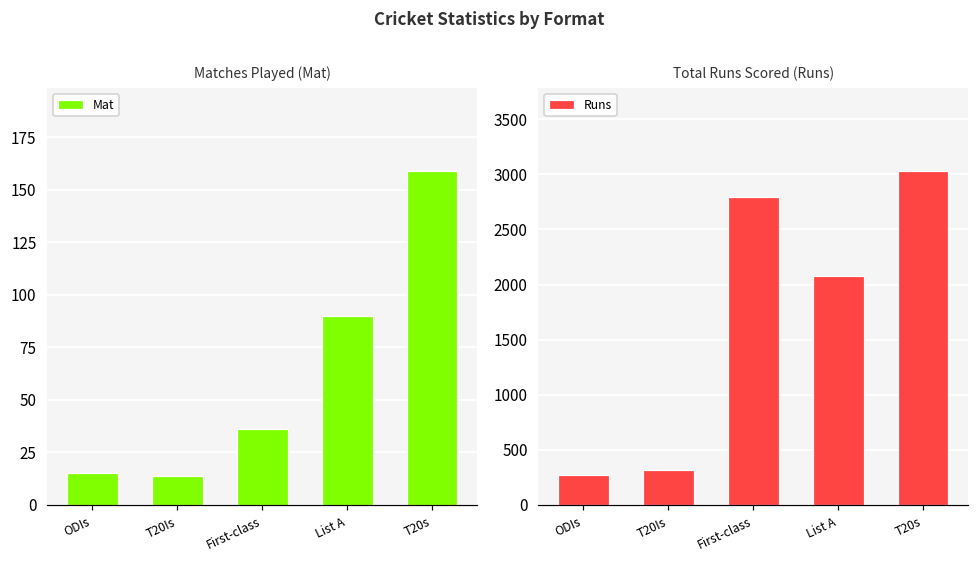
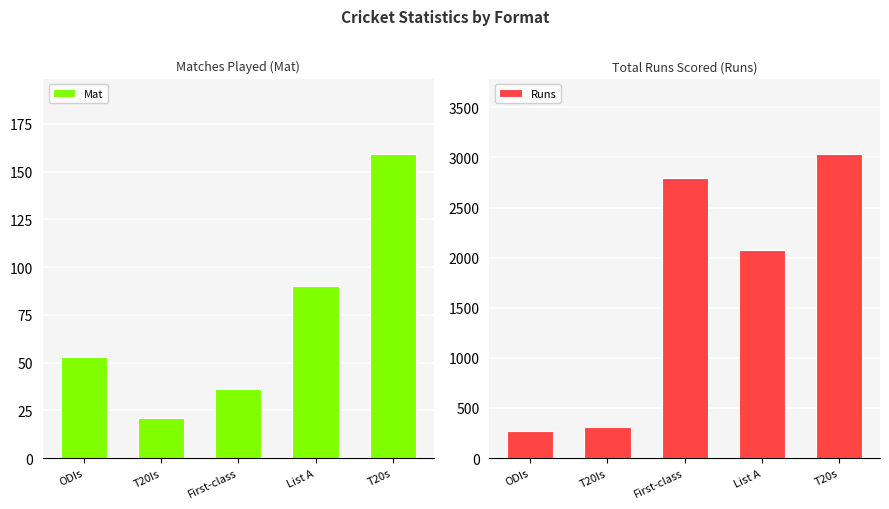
  {
    "Matches Played (Mat)": {
-     "ODIs": 15,
-     "T20Is": 14,
+     "ODIs": 53,
+     "T20Is": 21,
      "First-class": 36,
      "List A": 90,
      "T20s": 159
    },
    "Total Runs Scored (Runs)": {
      "ODIs": 270,
      "T20Is": 310,
      "First-class": 2790,
      "List A": 2070,
      "T20s": 3030
    }
  }
